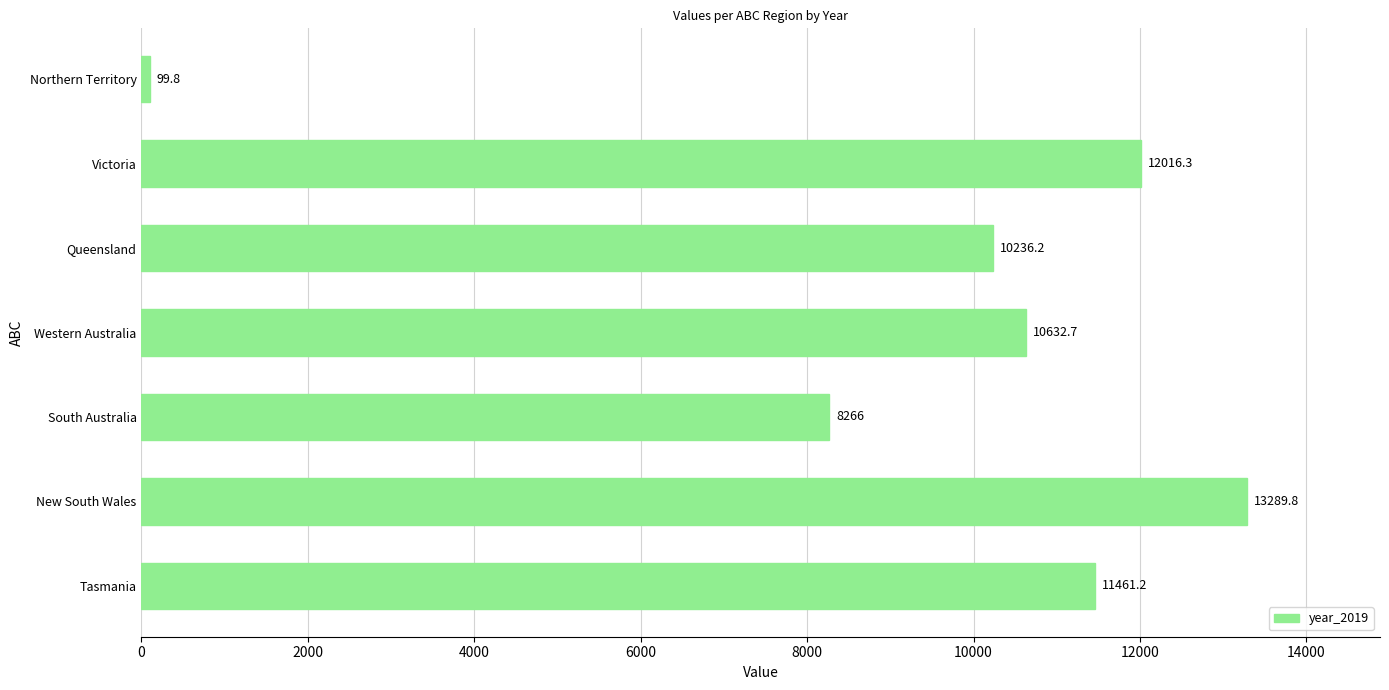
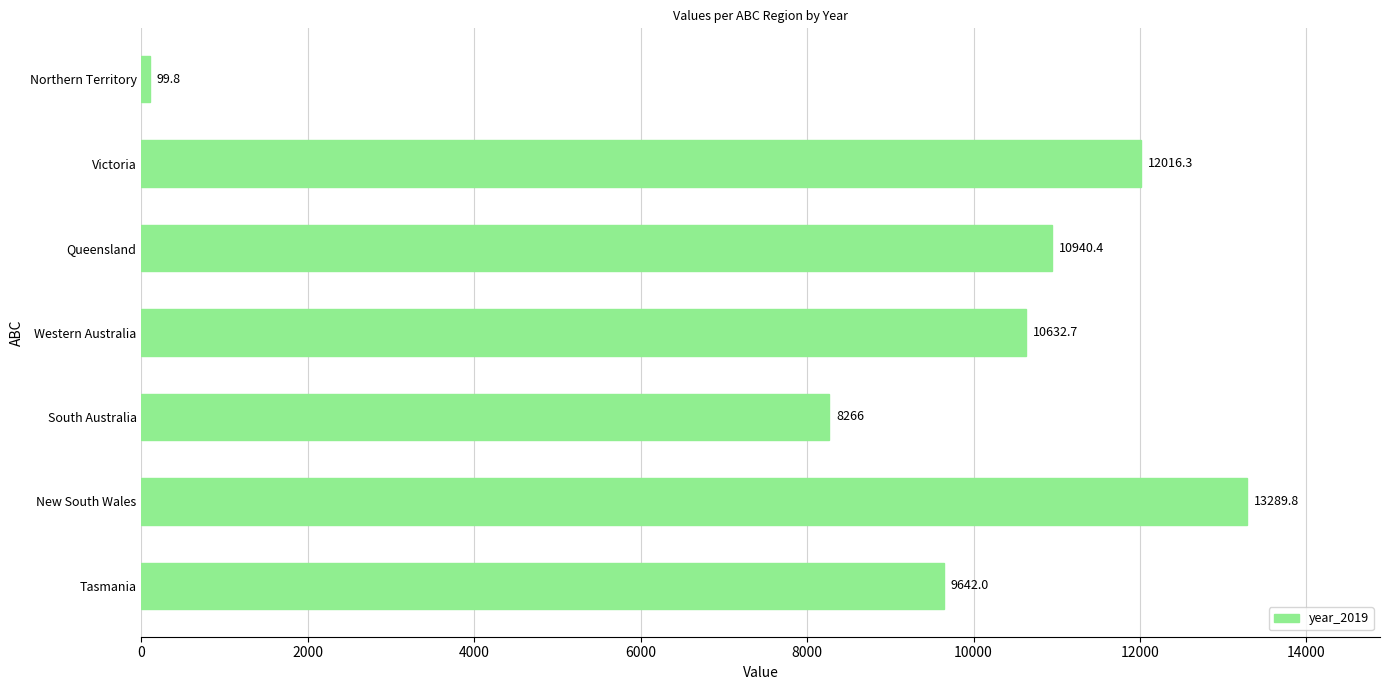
  {
    "Northern Territory": 99.8,
    "Victoria": 12016.3,
-   "Queensland": 10236.2,
+   "Queensland": 10940.4,
    "Western Australia": 10632.7,
    "South Australia": 8266,
    "New South Wales": 13289.8,
-   "Tasmania": 11461.2
+   "Tasmania": 9642.0
  }
